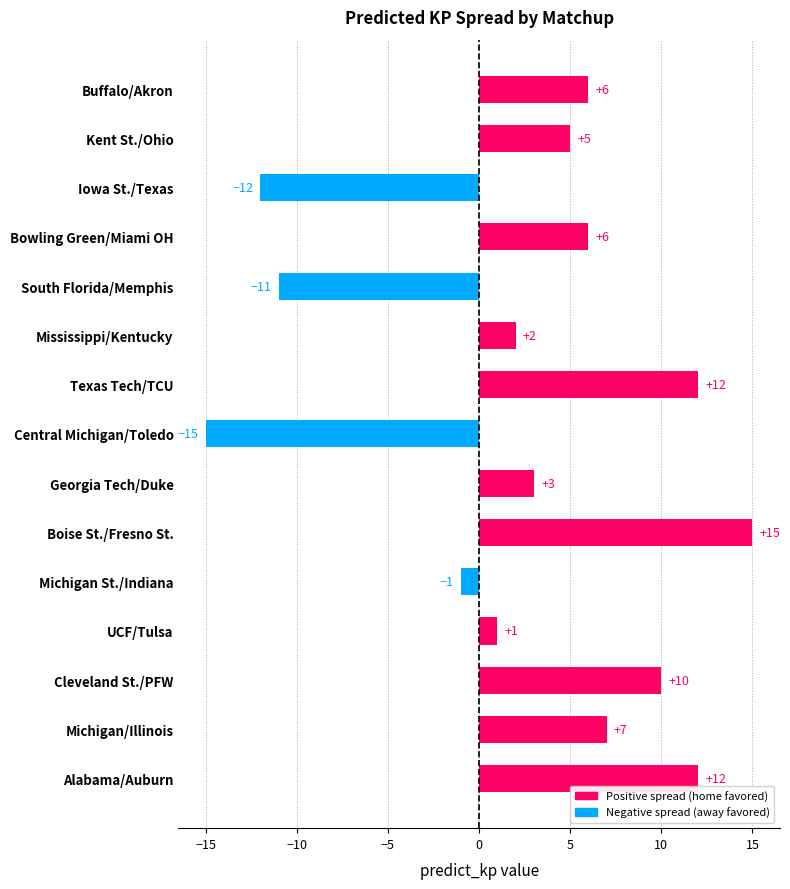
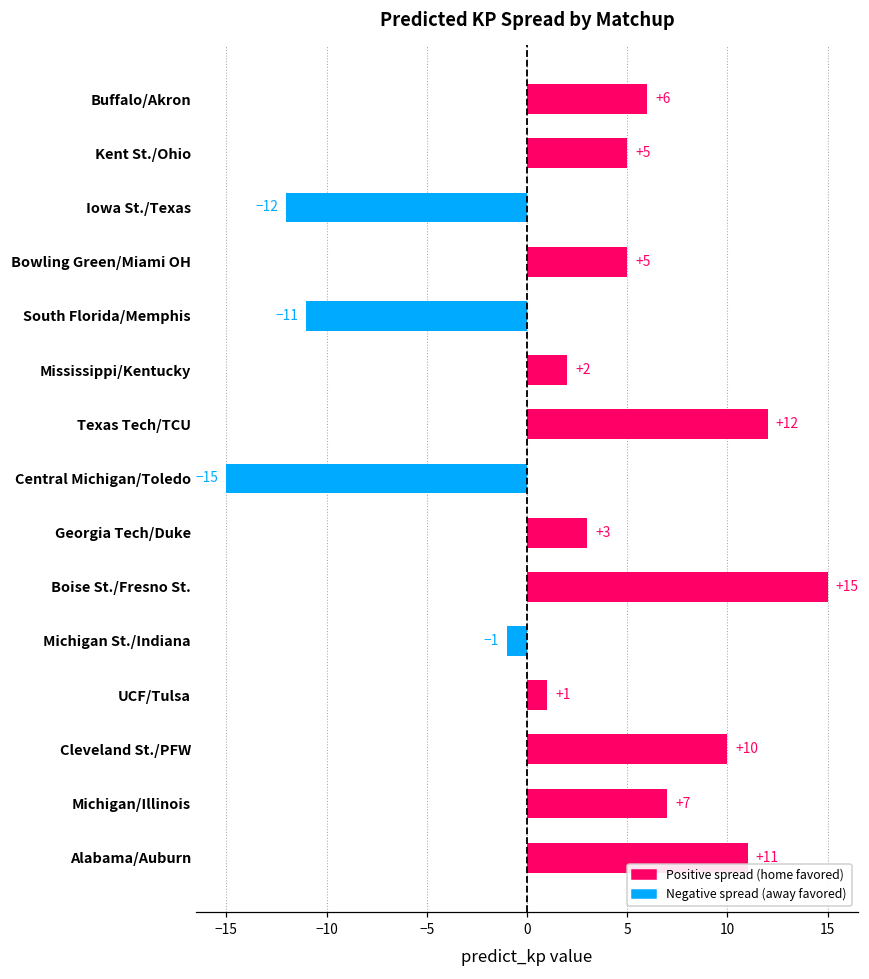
  {
    "Buffalo/Akron": "+6",
    "Kent St./Ohio": "+5",
    "Iowa St./Texas": "-12",
-   "Bowling Green/Miami OH": "+6",
+   "Bowling Green/Miami OH": "+5",
    "South Florida/Memphis": "-11",
    "Mississippi/Kentucky": "+2",
    "Texas Tech/TCU": "+12",
    "Central Michigan/Toledo": "-15",
    "Georgia Tech/Duke": "+3",
    "Boise St./Fresno St.": "+15",
    "Michigan St./Indiana": "-1",
    "UCF/Tulsa": "+1",
    "Cleveland St./PFW": "+10",
    "Michigan/Illinois": "+7",
-   "Alabama/Auburn": "+12"
+   "Alabama/Auburn": "+11"
  }
